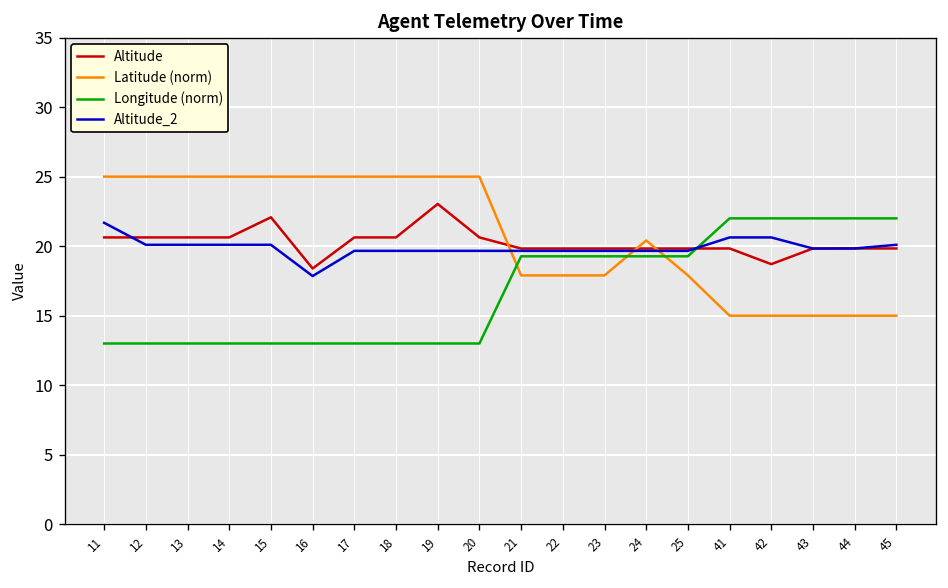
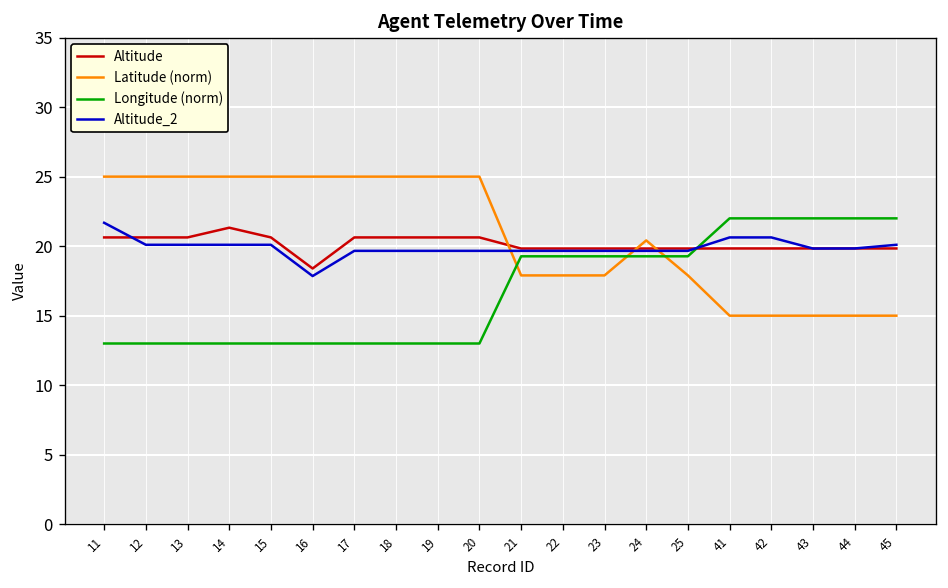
  {
    "Altitude": {
      "11": 20.6,
      "12": 20.6,
      "13": 20.6,
-     "14": 20.6,
-     "15": 22.1,
+     "14": 21.3,
+     "15": 20.6,
      "16": 18.4,
      "17": 20.6,
      "18": 20.6,
-     "19": 23.0,
+     "19": 20.6,
      "20": 20.6,
      "41": 19.8,
-     "42": 18.7,
+     "42": 19.8,
      "45": 19.8
    },
    "Latitude (norm)": {
      "11": 25.0,
      "12": 25.0,
      "13": 25.0,
      "14": 25.0,
      "15": 25.0,
      "16": 25.0,
      "17": 25.0,
      "18": 25.0,
      "19": 25.0,
      "20": 25.0,
      "21": 17.9,
      "22": 17.9,
      "23": 17.9,
      "24": 20.4,
      "25": 17.9,
      "41": 15.0,
      "42": 15.0,
      "43": 15.0,
      "44": 15.0,
      "45": 15.0
    },
    "Longitude (norm)": {
      "11": 13.0,
      "12": 13.0,
      "13": 13.0,
      "14": 13.0,
      "15": 13.0,
      "16": 13.0,
      "17": 13.0,
      "18": 13.0,
      "19": 13.0,
      "20": 13.0,
      "21": 19.3,
      "22": 19.3,
      "23": 19.3,
      "24": 19.3,
      "25": 19.3,
      "41": 22.0,
      "42": 22.0,
      "43": 22.0,
      "44": 22.0,
      "45": 22.0
    },
    "Altitude_2": {
      "11": 21.7,
      "12": 20.1,
      "13": 20.1,
      "14": 20.1,
      "15": 20.1,
      "16": 17.9,
      "17": 19.7,
      "18": 19.7,
      "19": 19.7,
      "20": 19.7,
      "41": 20.6,
      "42": 20.6,
      "45": 20.1
    }
  }
